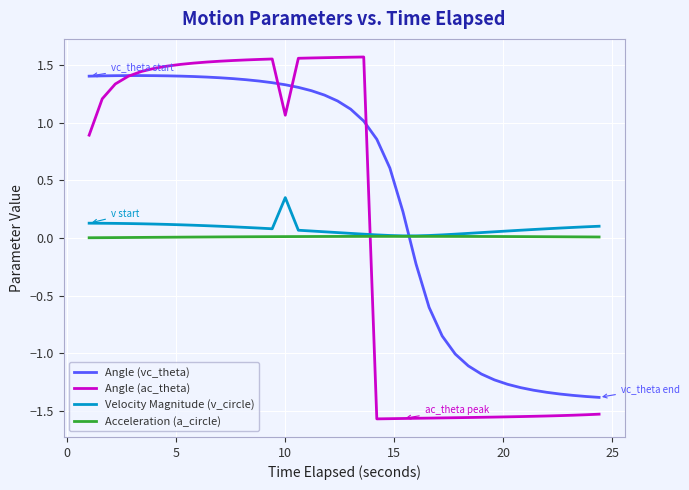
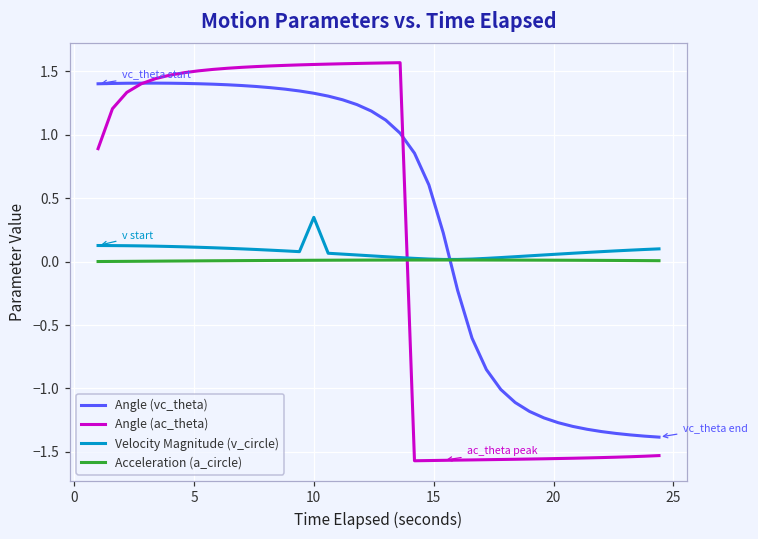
  {
    "Angle (vc_theta)": {
      "10": 1.33
    },
    "Angle (ac_theta)": {
-     "10": 1.06
+     "10": 1.56
    },
    "Velocity Magnitude (v_circle)": {
      "10": 0.35
    },
    "Acceleration (a_circle)": {
      "10": 0.01
    }
  }
